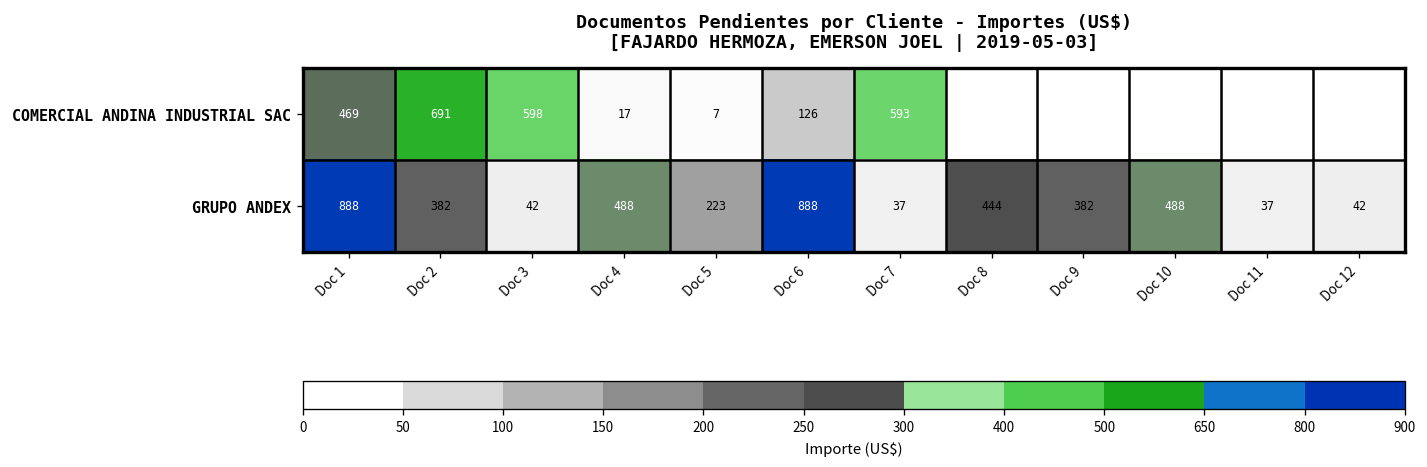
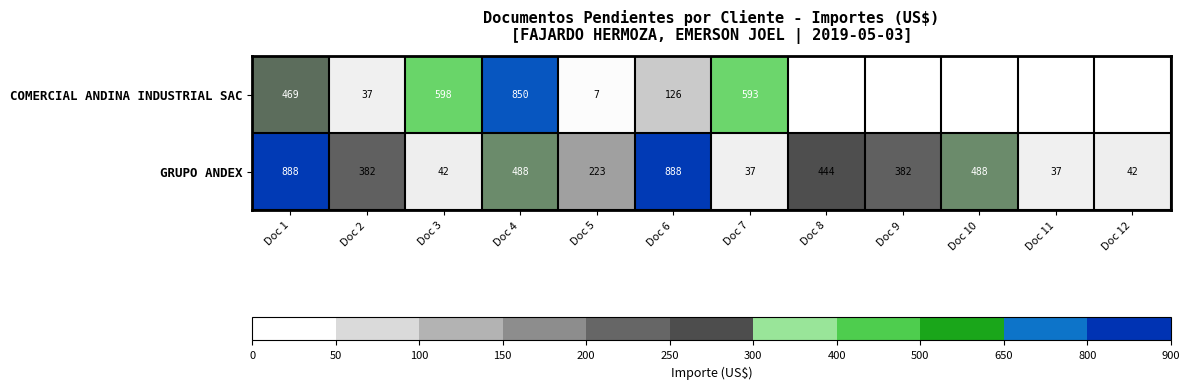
  {
    "COMERCIAL ANDINA INDUSTRIAL SAC": {
      "Doc 1": 469,
-     "Doc 2": 691,
+     "Doc 2": 37,
      "Doc 3": 598,
-     "Doc 4": 17,
+     "Doc 4": 850,
      "Doc 5": 7,
      "Doc 6": 126,
      "Doc 7": 593
    },
    "GRUPO ANDEX": {
      "Doc 1": 888,
      "Doc 2": 382,
      "Doc 3": 42,
      "Doc 4": 488,
      "Doc 5": 223,
      "Doc 6": 888,
      "Doc 7": 37,
      "Doc 8": 444,
      "Doc 9": 382,
      "Doc 10": 488,
      "Doc 11": 37,
      "Doc 12": 42
    }
  }
